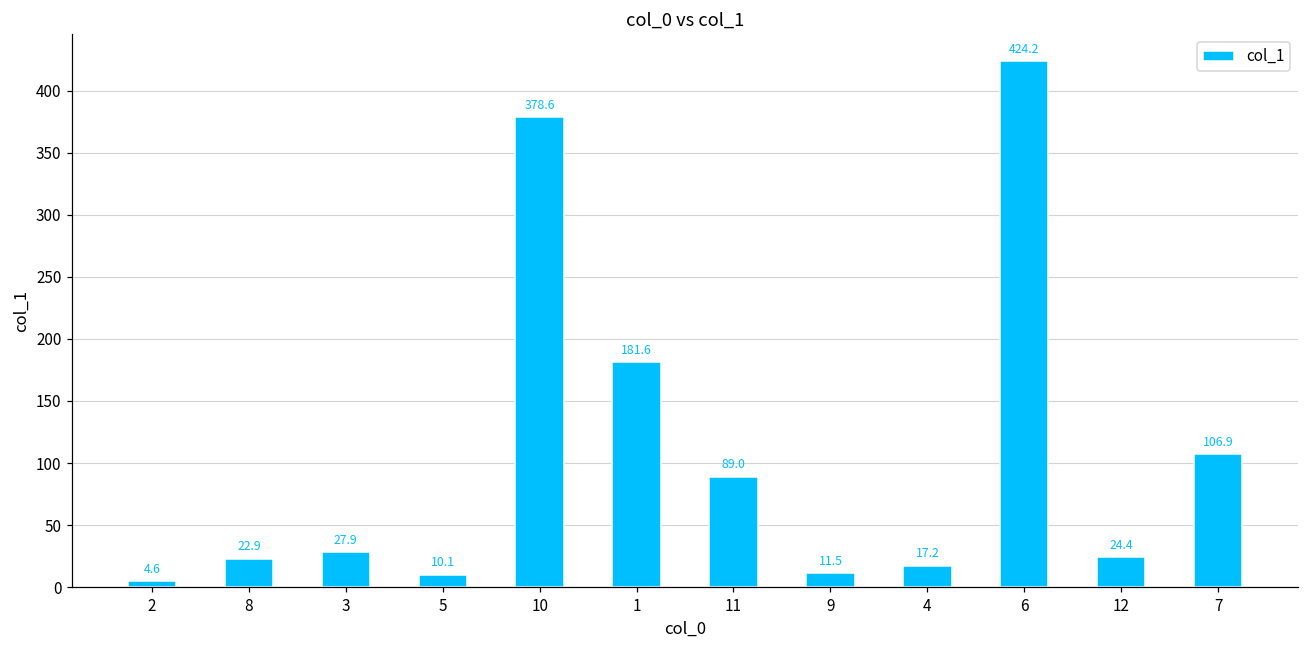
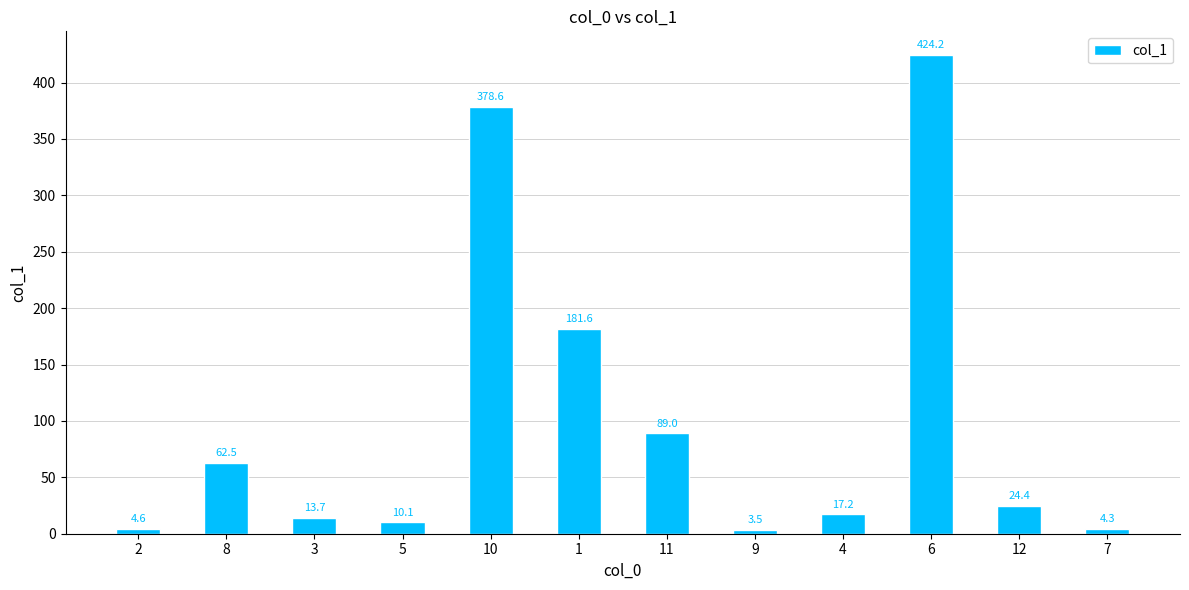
  {
    "2": 4.6,
-   "8": 22.9,
-   "3": 27.9,
+   "8": 62.5,
+   "3": 13.7,
    "5": 10.1,
    "10": 378.6,
    "1": 181.6,
    "11": 89.0,
-   "9": 11.5,
+   "9": 3.5,
    "4": 17.2,
    "6": 424.2,
    "12": 24.4,
-   "7": 106.9
+   "7": 4.3
  }
